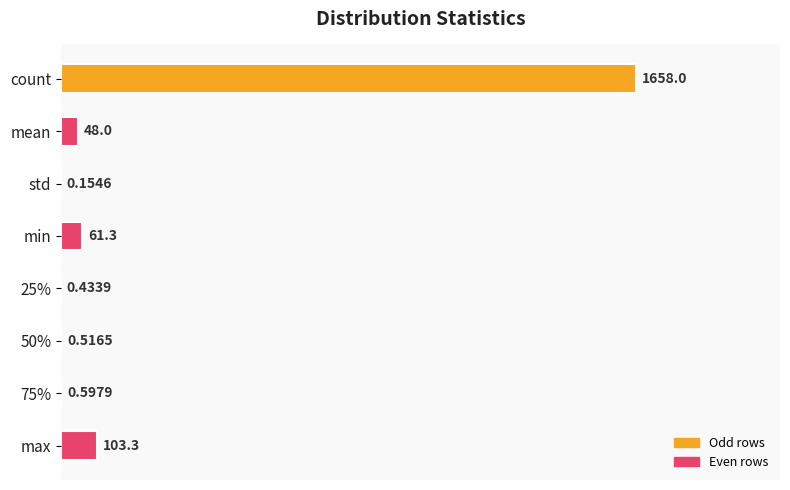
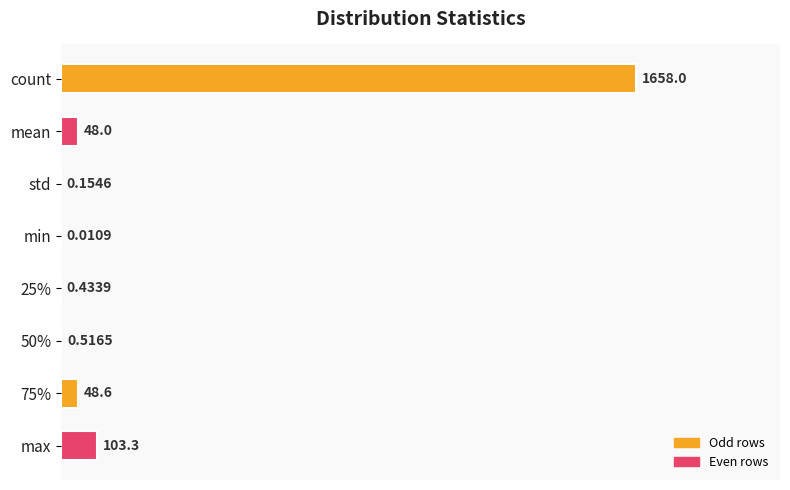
  {
    "count": 1658.0,
    "mean": 48.0,
    "std": 0.1546,
-   "min": 61.3,
+   "min": 0.0109,
    "25%": 0.4339,
    "50%": 0.5165,
-   "75%": 0.5979,
+   "75%": 48.6,
    "max": 103.3
  }
